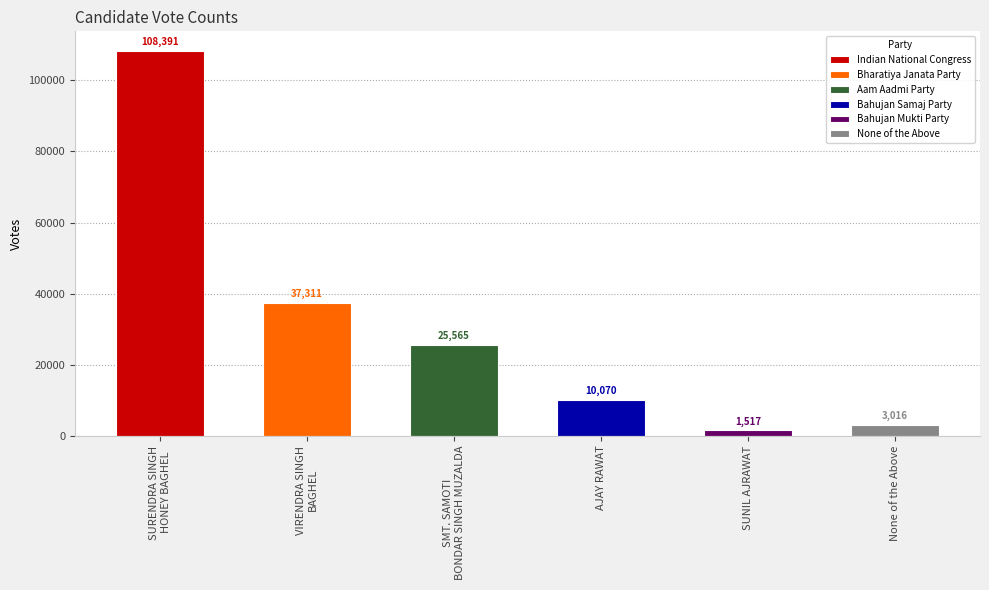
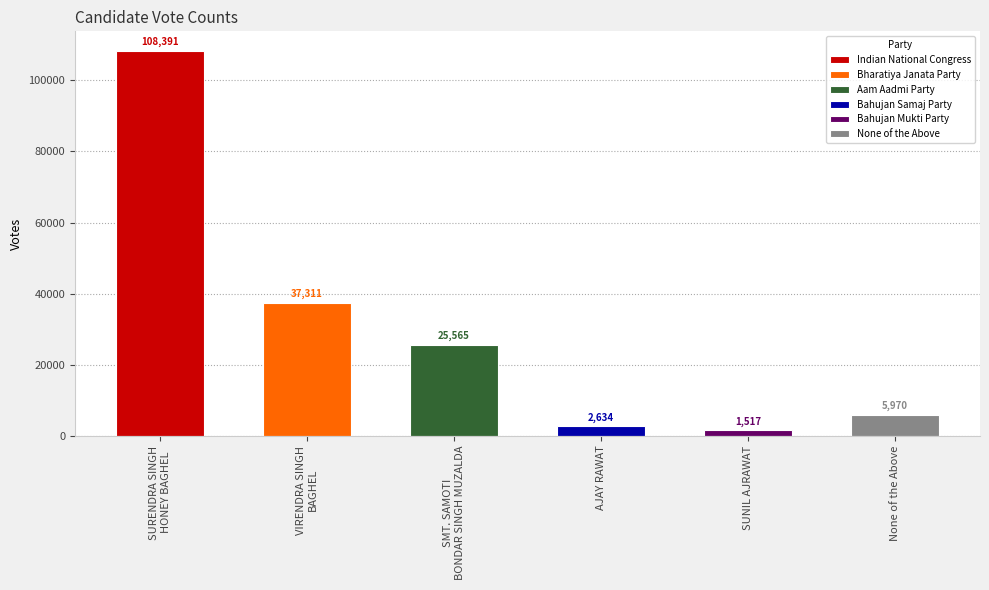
  {
    "SURENDRA SINGH HONEY BAGHEL": "108,391",
    "VIRENDRA SINGH BAGHEL": "37,311",
    "SMT. SAMOTI BONDAR SINGH MUZALDA": "25,565",
-   "AJAY RAWAT": "10,070",
+   "AJAY RAWAT": "2,634",
    "SUNIL AJRAWAT": "1,517",
-   "None of the Above": "3,016"
+   "None of the Above": "5,970"
  }
